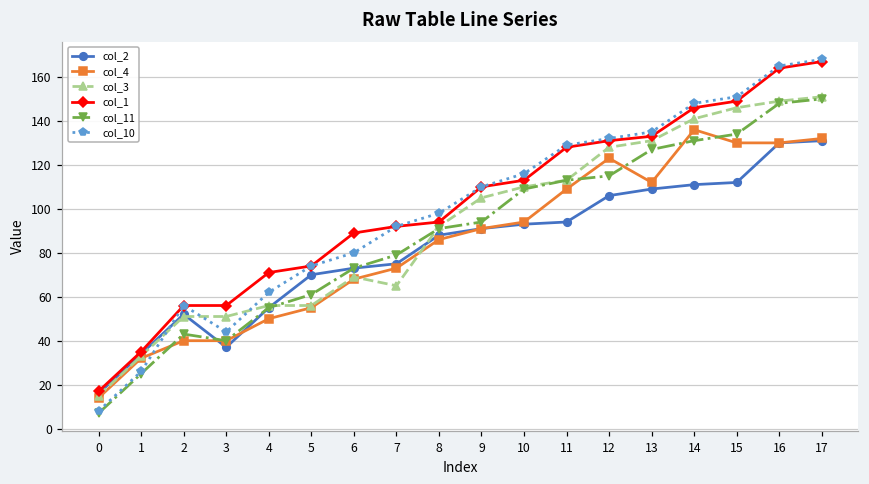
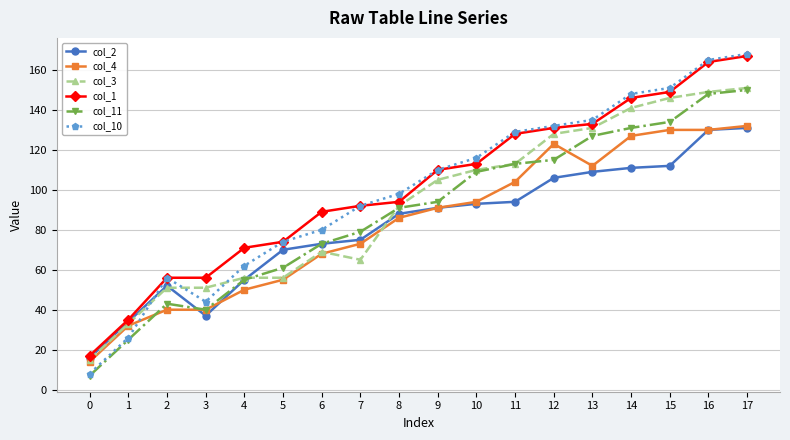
  {
    "col_4": {
      "2": 40,
      "4": 50,
      "7": 73,
      "8": 86,
-     "11": 109,
+     "11": 104,
      "12": 123,
      "13": 112,
-     "14": 136,
+     "14": 127,
      "15": 130
    },
    "col_3": {
      "3": 51,
      "7": 65,
      "9": 105,
      "12": 128,
      "13": 131,
      "14": 141,
      "15": 146
    },
    "col_1": {
      "3": 56,
      "4": 71,
      "6": 89,
      "8": 94,
      "10": 113,
      "13": 133,
      "14": 146,
      "15": 149
    },
    "col_11": {
      "2": 43,
      "5": 61,
      "7": 79,
      "9": 94,
      "12": 115,
      "13": 127,
      "14": 131,
      "15": 134
    }
  }
